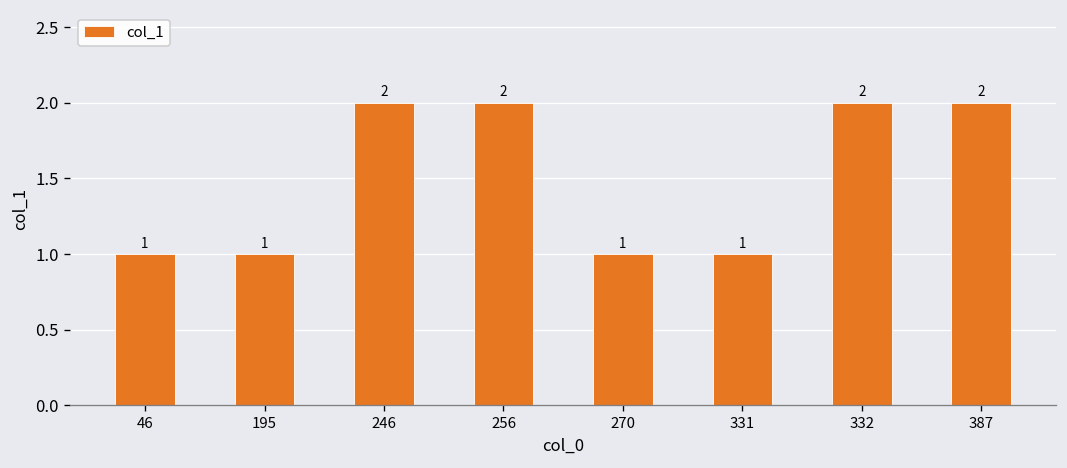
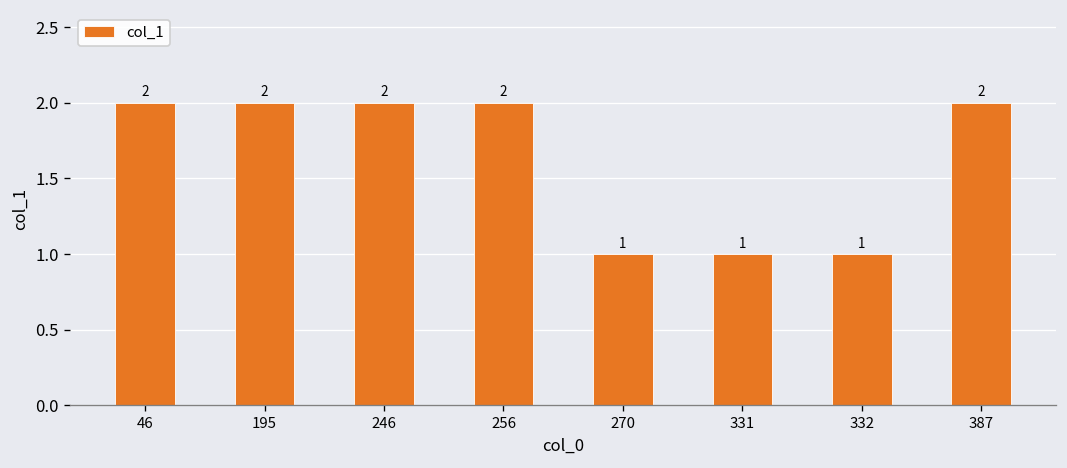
  {
-   "46": 1,
-   "195": 1,
+   "46": 2,
+   "195": 2,
    "246": 2,
    "256": 2,
    "270": 1,
    "331": 1,
-   "332": 2,
+   "332": 1,
    "387": 2
  }
